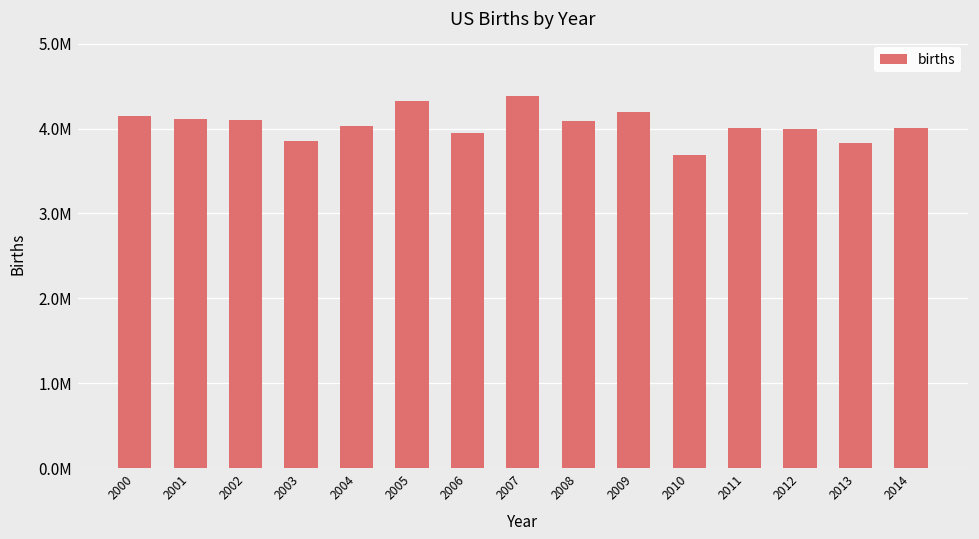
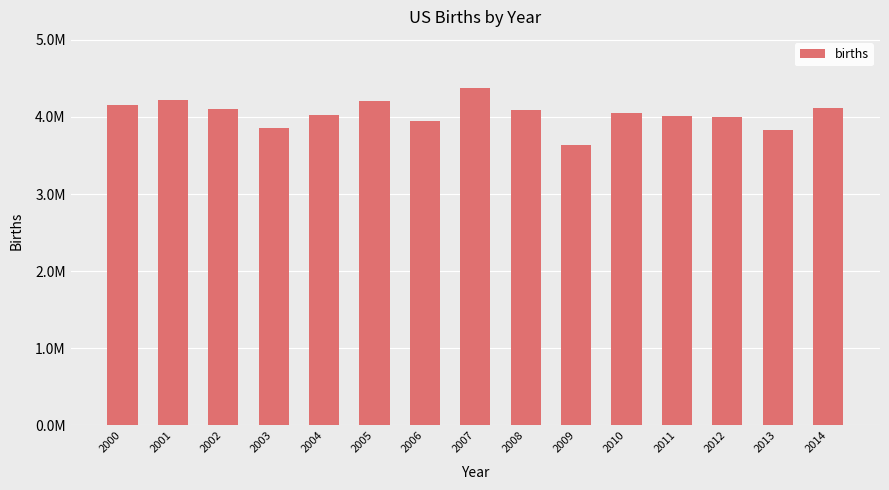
  {
    "2000": 4100000,
-   "2001": 4100000,
+   "2001": 4200000,
    "2002": 4100000,
    "2003": 3900000,
    "2004": 4000000,
-   "2005": 4300000,
+   "2005": 4200000,
    "2006": 3900000,
    "2007": 4400000,
    "2008": 4100000,
-   "2009": 4200000,
-   "2010": 3700000,
+   "2009": 3600000,
+   "2010": 4100000,
    "2011": 4000000,
    "2012": 4000000,
    "2013": 3800000,
-   "2014": 4000000
+   "2014": 4100000
  }
